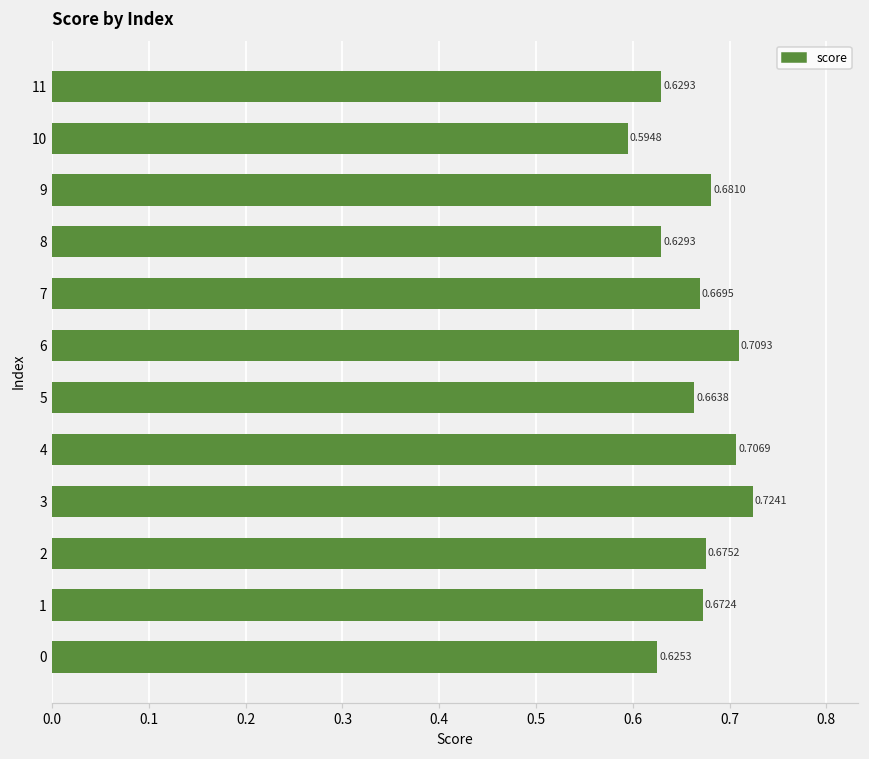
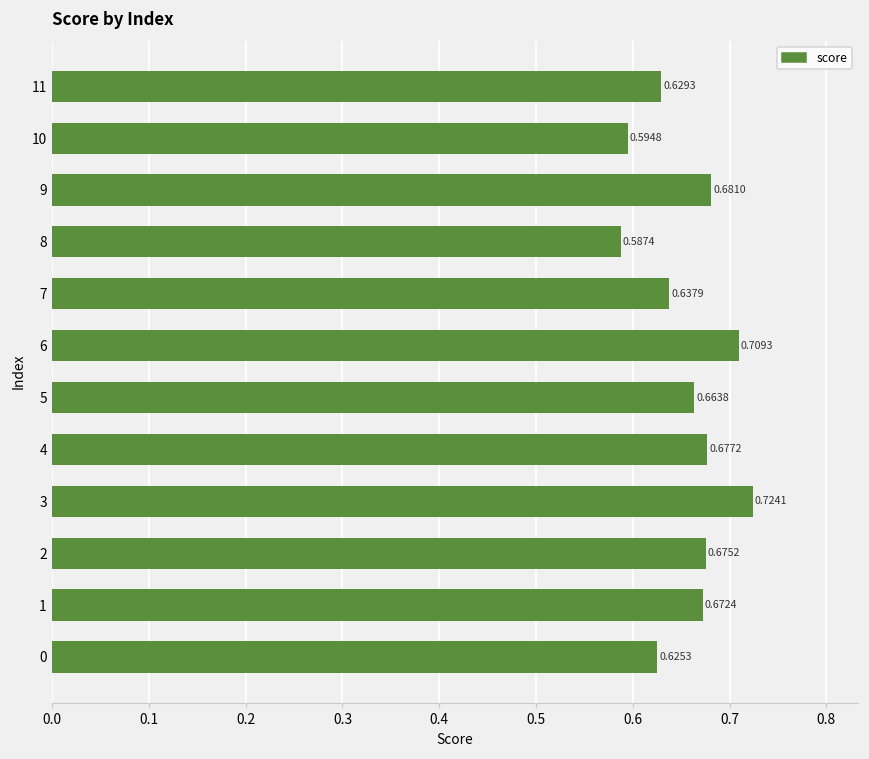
  {
    "11": 0.6293,
    "10": 0.5948,
    "9": 0.6810,
-   "8": 0.6293,
-   "7": 0.6695,
+   "8": 0.5874,
+   "7": 0.6379,
    "6": 0.7093,
    "5": 0.6638,
-   "4": 0.7069,
+   "4": 0.6772,
    "3": 0.7241,
    "2": 0.6752,
    "1": 0.6724,
    "0": 0.6253
  }
